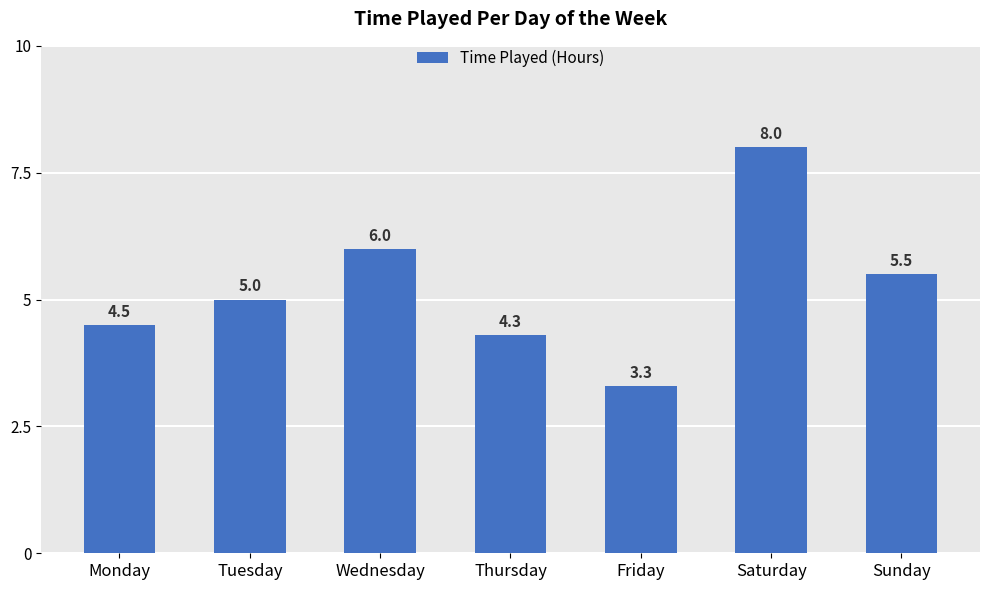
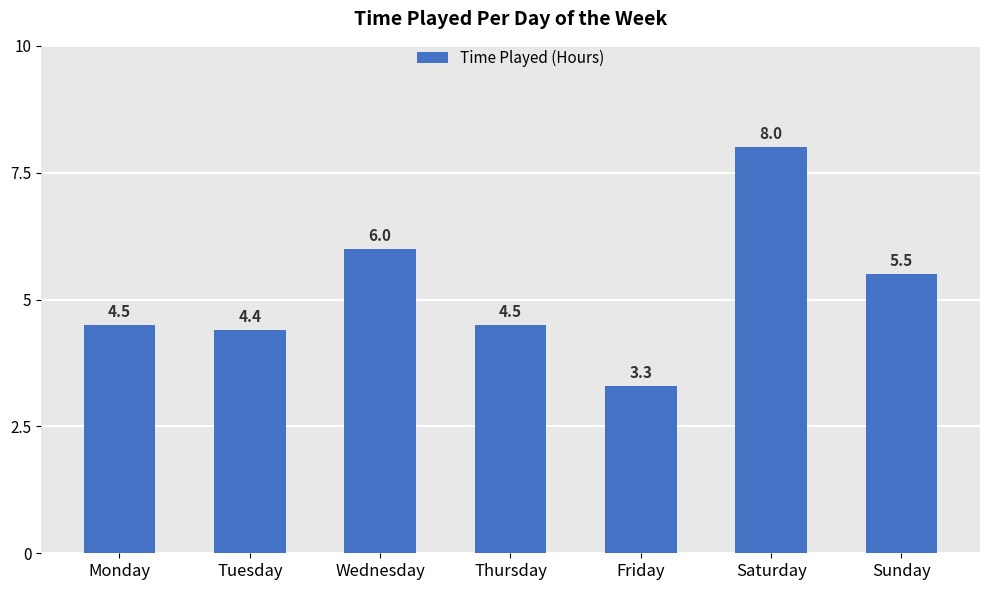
  {
    "Monday": 4.5,
-   "Tuesday": 5.0,
+   "Tuesday": 4.4,
    "Wednesday": 6.0,
-   "Thursday": 4.3,
+   "Thursday": 4.5,
    "Friday": 3.3,
    "Saturday": 8.0,
    "Sunday": 5.5
  }
